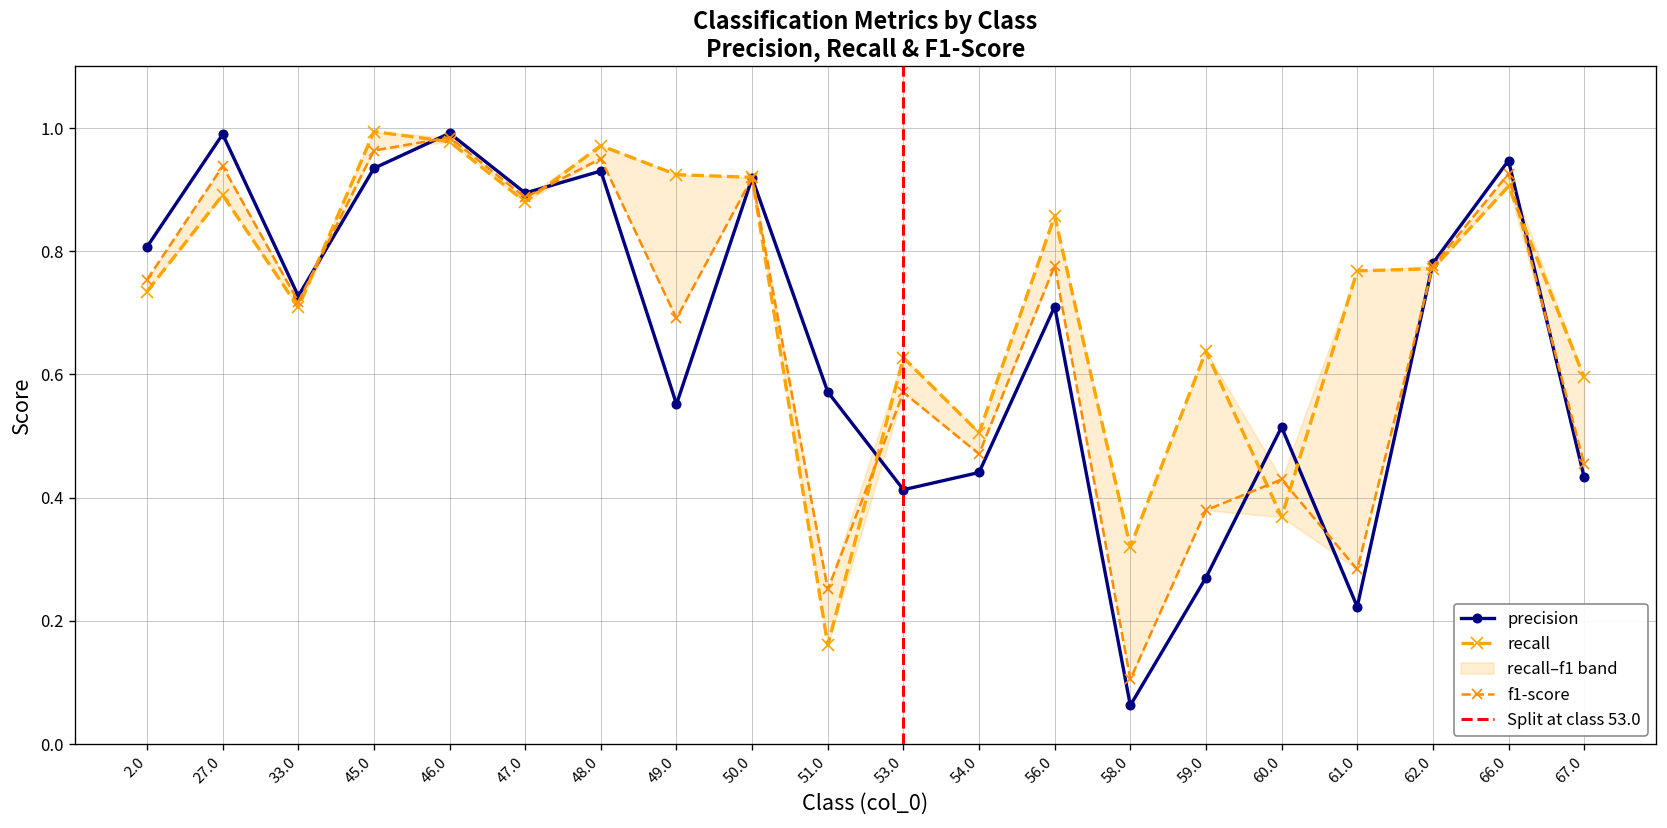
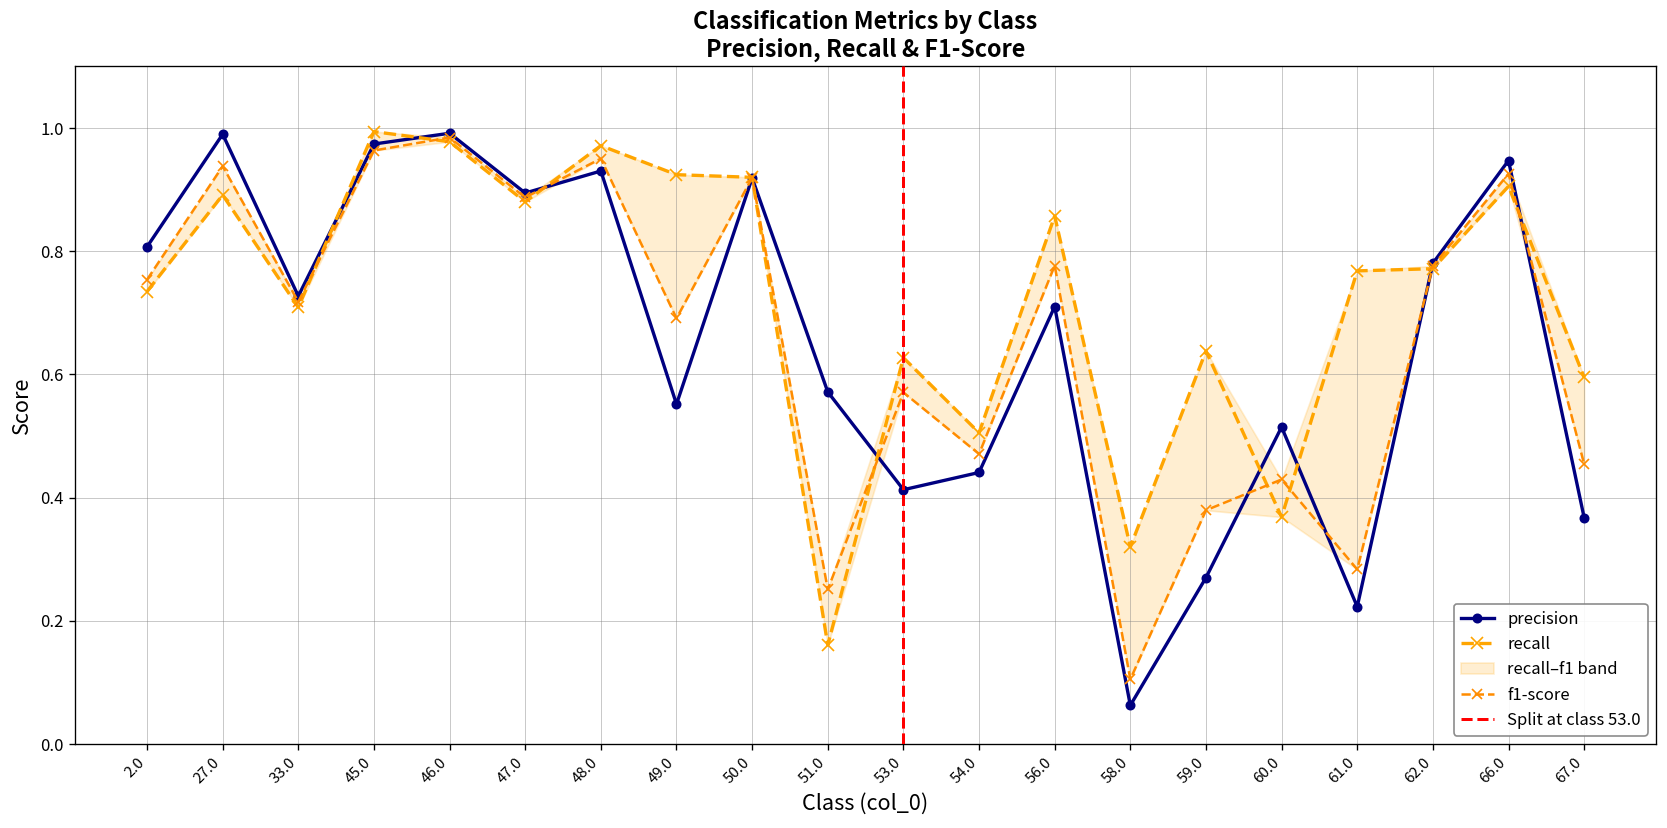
  {
    "precision": {
      "2.0": 0.81,
      "27.0": 0.99,
      "33.0": 0.73,
-     "45.0": 0.93,
+     "45.0": 0.97,
      "46.0": 0.99,
      "47.0": 0.89,
      "48.0": 0.93,
      "49.0": 0.55,
      "51.0": 0.57,
      "53.0": 0.41,
      "54.0": 0.44,
      "56.0": 0.71,
      "58.0": 0.06,
      "59.0": 0.27,
      "60.0": 0.51,
      "61.0": 0.22,
      "66.0": 0.95,
-     "67.0": 0.43
+     "67.0": 0.37
    }
  }
